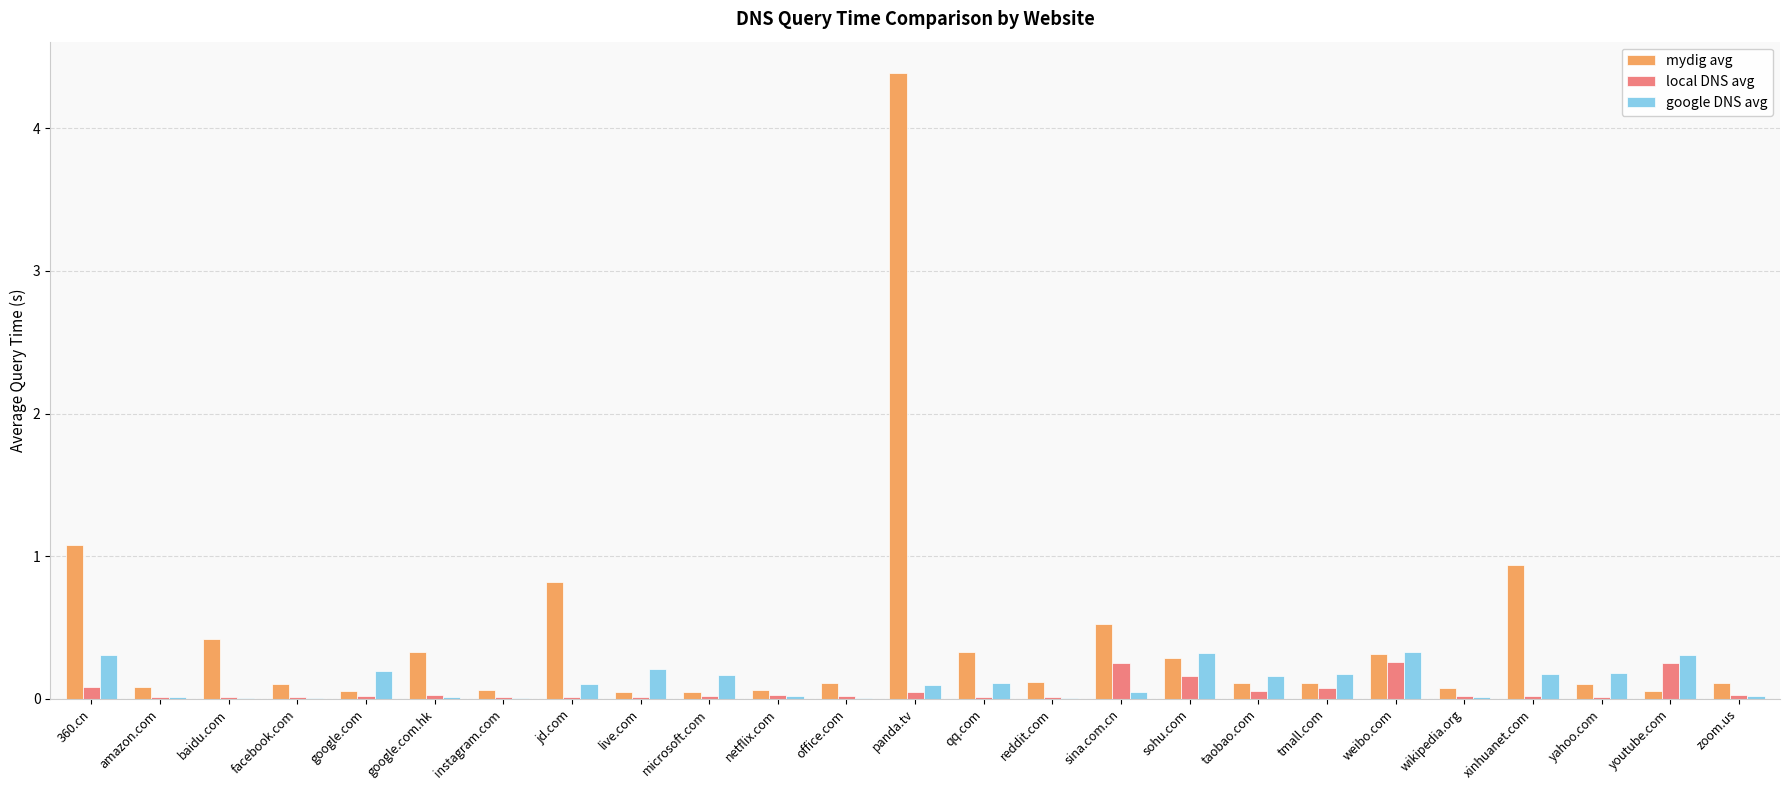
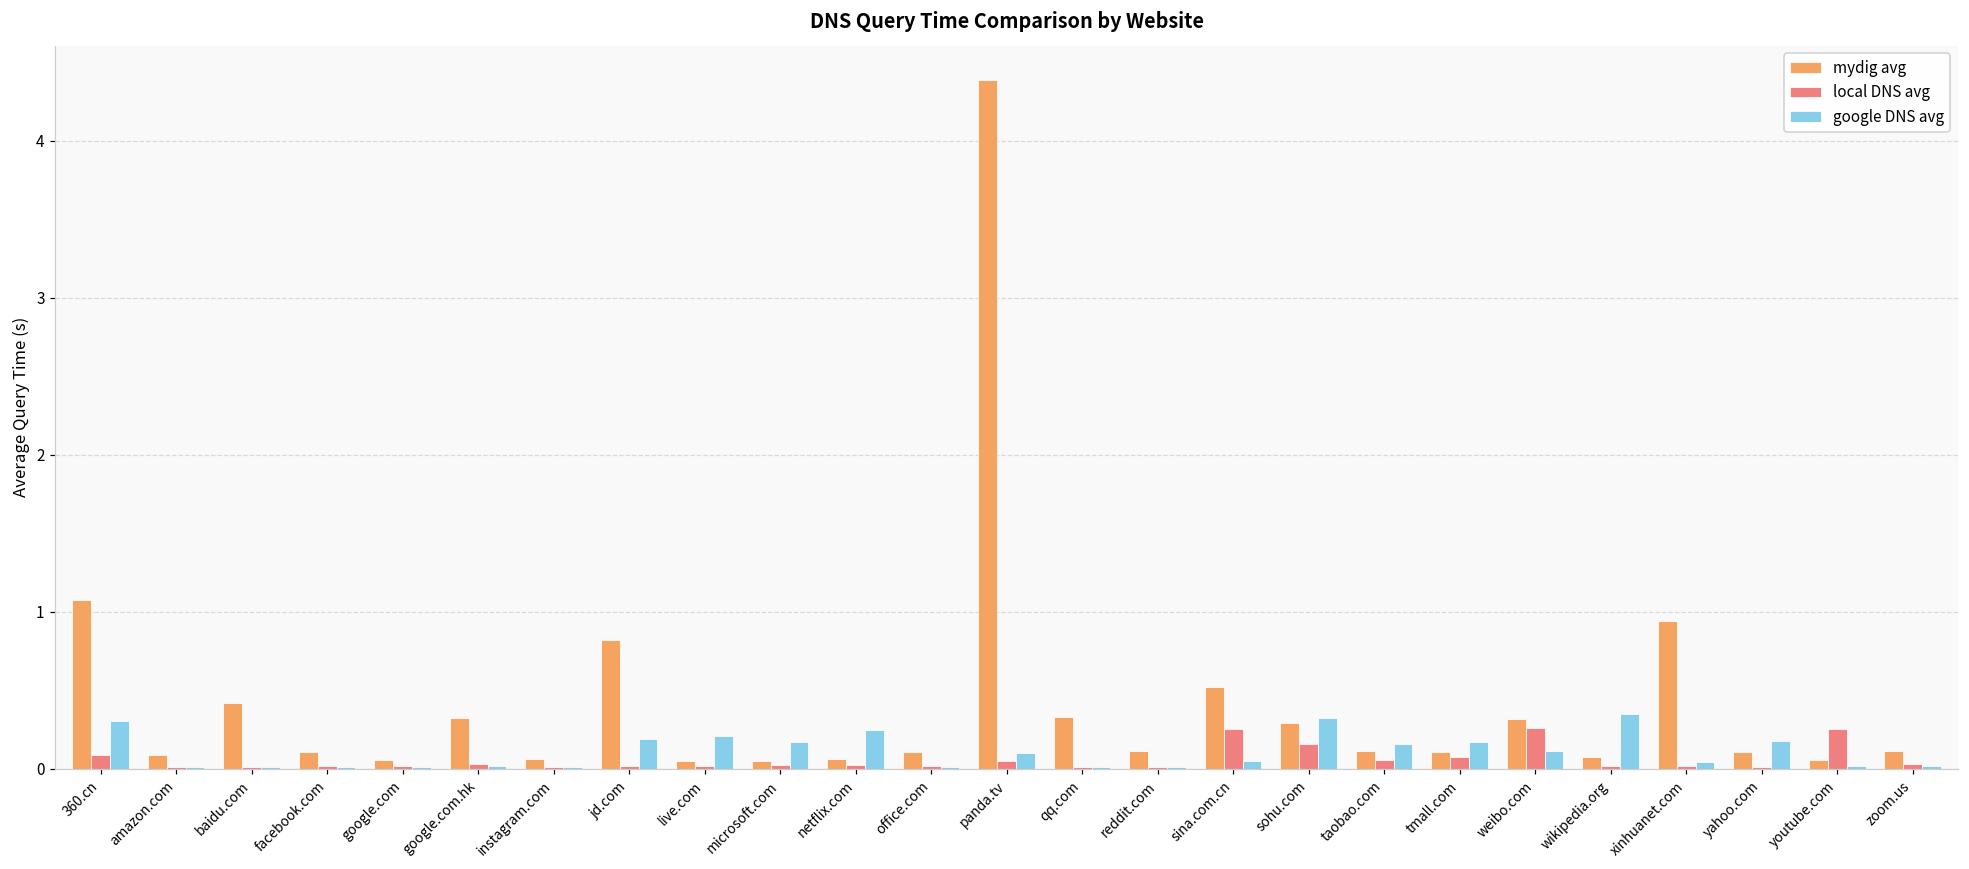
  {
    "google DNS avg": {
      "360.cn": 0.31,
-     "google.com": 0.19,
-     "jd.com": 0.11,
+     "google.com": 0.01,
+     "jd.com": 0.19,
      "live.com": 0.21,
      "microsoft.com": 0.17,
-     "netflix.com": 0.02,
+     "netflix.com": 0.25,
      "panda.tv": 0.10,
-     "qq.com": 0.11,
+     "qq.com": 0.01,
      "sina.com.cn": 0.05,
      "sohu.com": 0.32,
      "taobao.com": 0.16,
      "tmall.com": 0.17,
-     "weibo.com": 0.33,
-     "wikipedia.org": 0.02,
-     "xinhuanet.com": 0.17,
+     "weibo.com": 0.12,
+     "wikipedia.org": 0.35,
+     "xinhuanet.com": 0.05,
      "yahoo.com": 0.18,
-     "youtube.com": 0.31,
+     "youtube.com": 0.02,
      "zoom.us": 0.02
    }
  }
